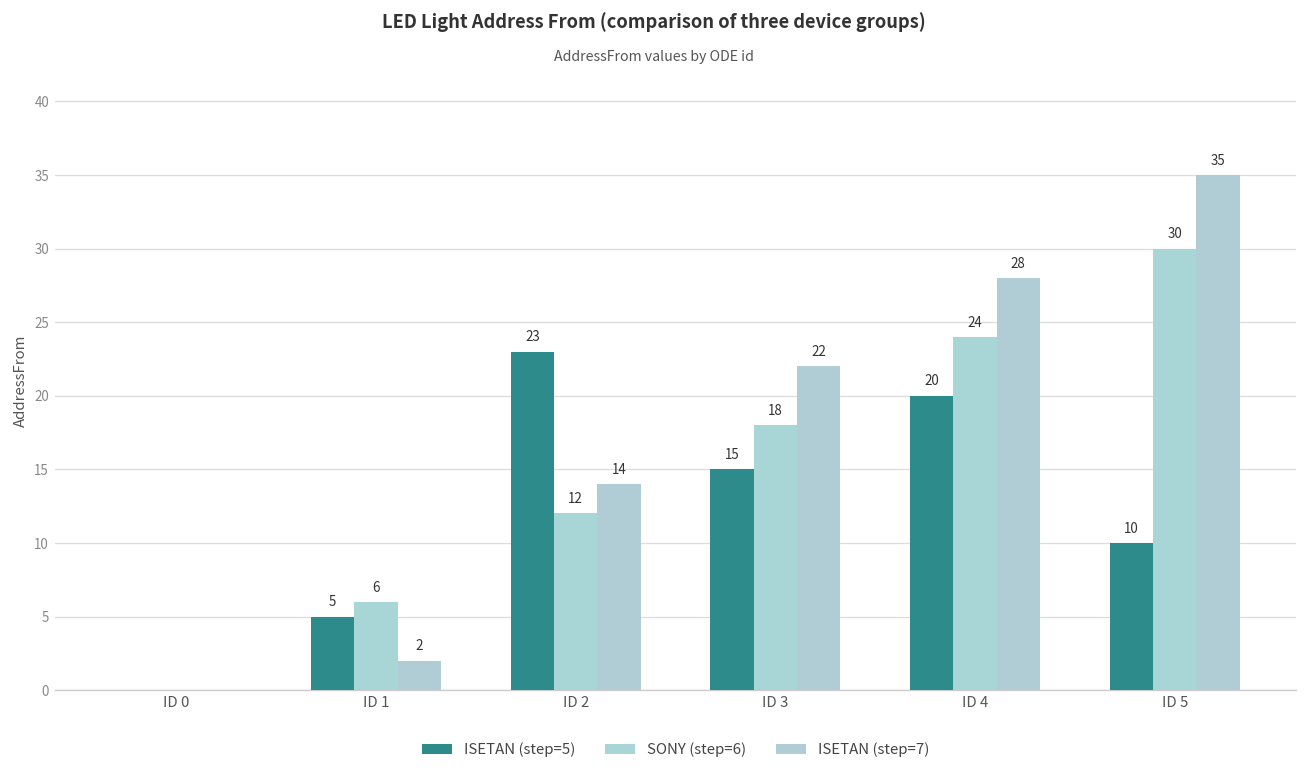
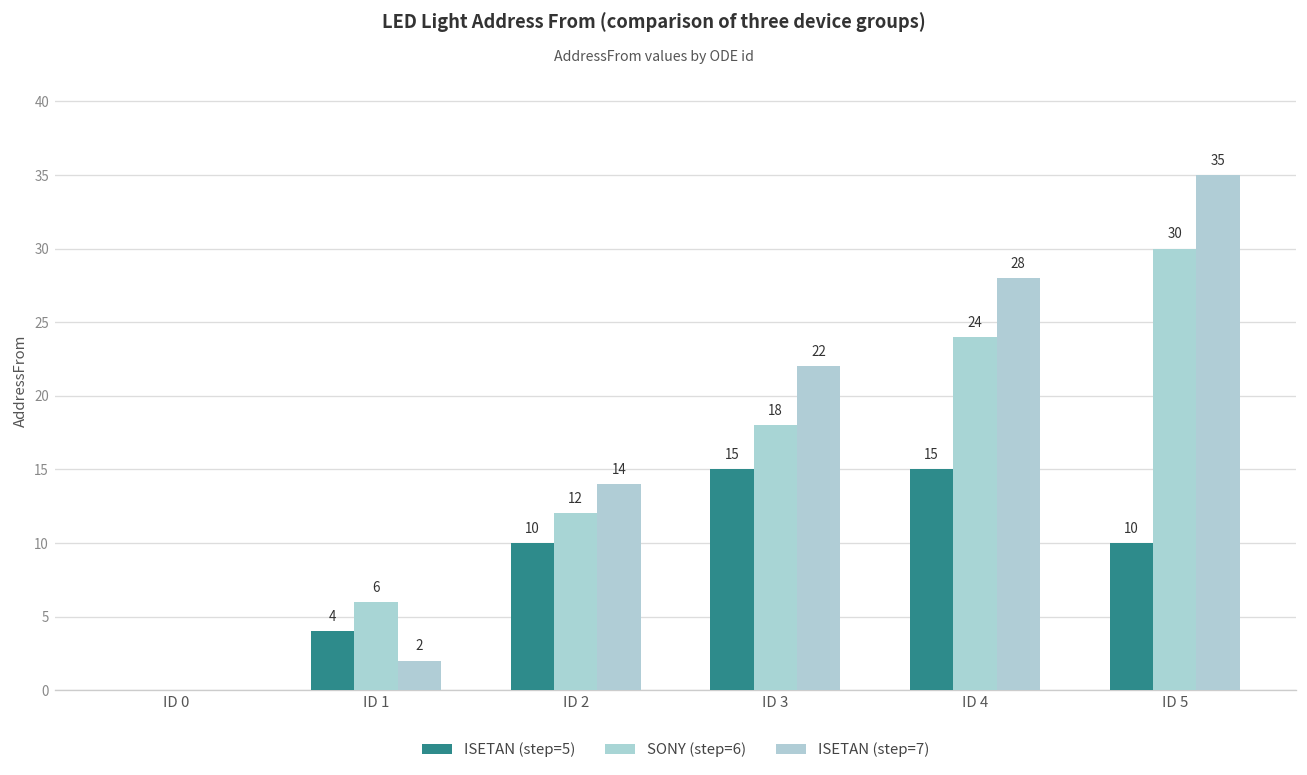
  {
    "ISETAN (step=5)": {
-     "ID 1": 5,
-     "ID 2": 23,
+     "ID 1": 4,
+     "ID 2": 10,
      "ID 3": 15,
-     "ID 4": 20,
+     "ID 4": 15,
      "ID 5": 10
    }
  }
